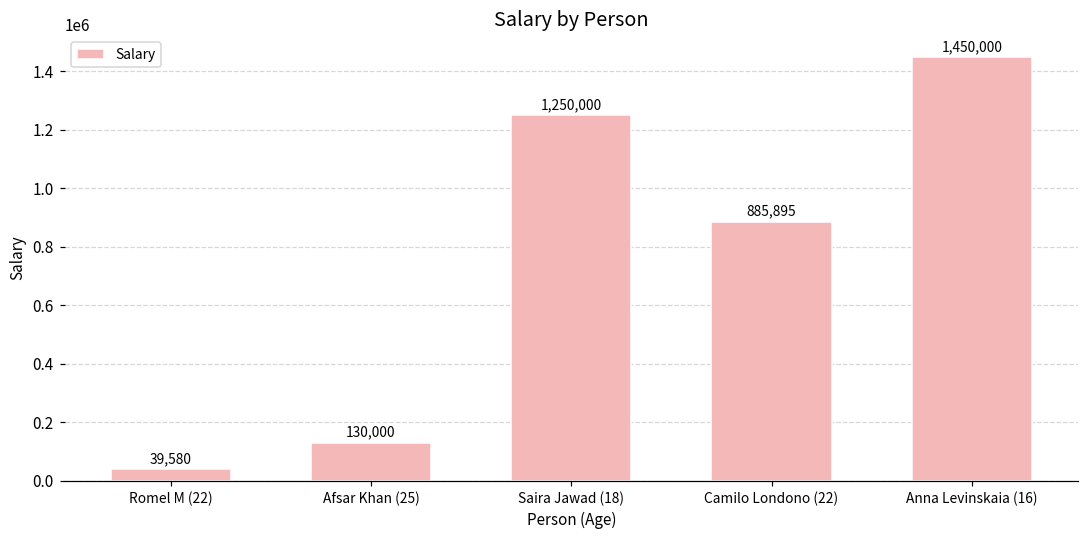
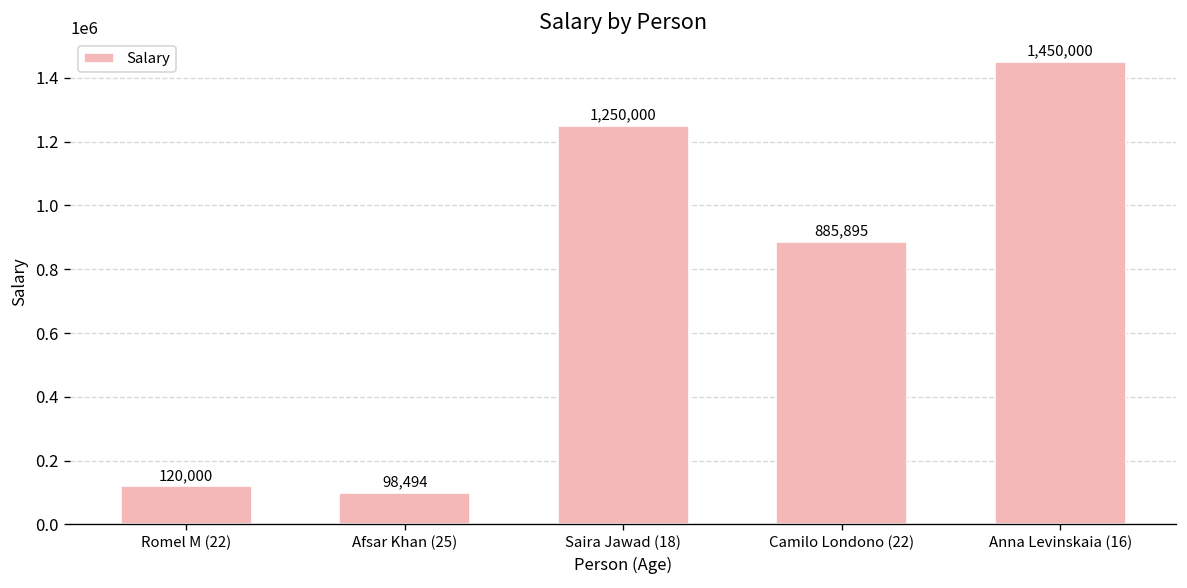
  {
-   "Romel M (22)": "39,580",
-   "Afsar Khan (25)": "130,000",
+   "Romel M (22)": "120,000",
+   "Afsar Khan (25)": "98,494",
    "Saira Jawad (18)": "1,250,000",
    "Camilo Londono (22)": "885,895",
    "Anna Levinskaia (16)": "1,450,000"
  }
